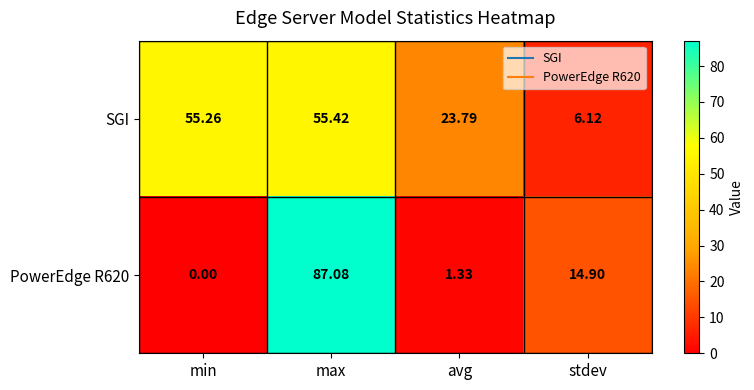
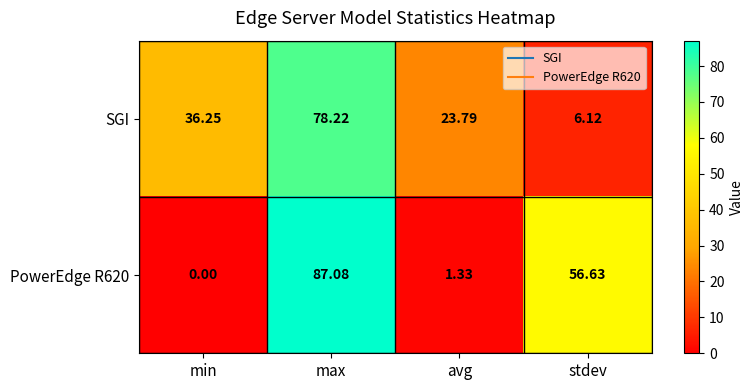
  {
    "SGI": {
-     "min": 55.26,
-     "max": 55.42,
+     "min": 36.25,
+     "max": 78.22,
      "avg": 23.79,
      "stdev": 6.12
    },
    "PowerEdge R620": {
      "min": 0.00,
      "max": 87.08,
      "avg": 1.33,
-     "stdev": 14.90
+     "stdev": 56.63
    }
  }
